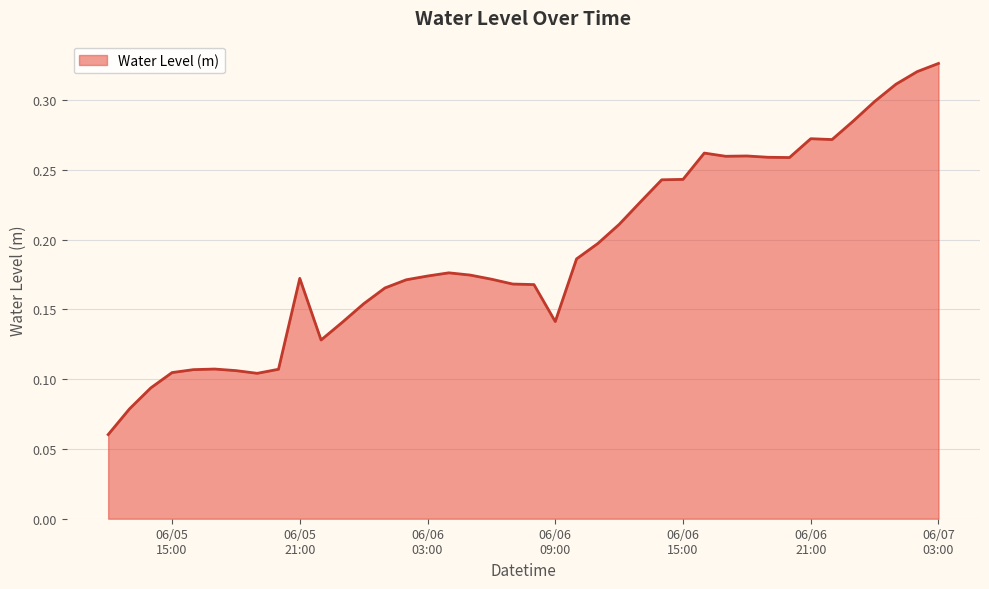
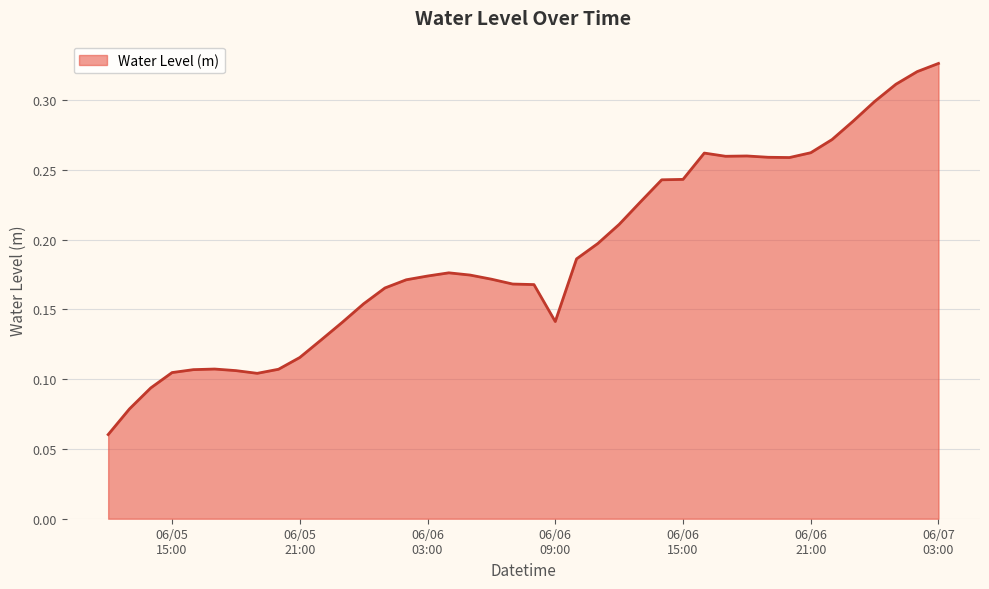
  {
    "06/05 15:00": 0.105,
-   "06/05 21:00": 0.172,
+   "06/05 21:00": 0.116,
    "06/06 03:00": 0.174,
    "06/06 09:00": 0.141,
    "06/06 15:00": 0.243,
-   "06/06 21:00": 0.272,
+   "06/06 21:00": 0.262,
    "06/07 03:00": 0.326
  }
